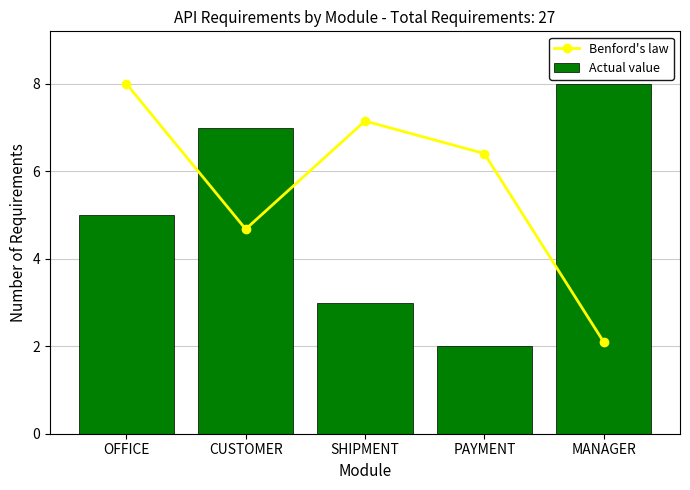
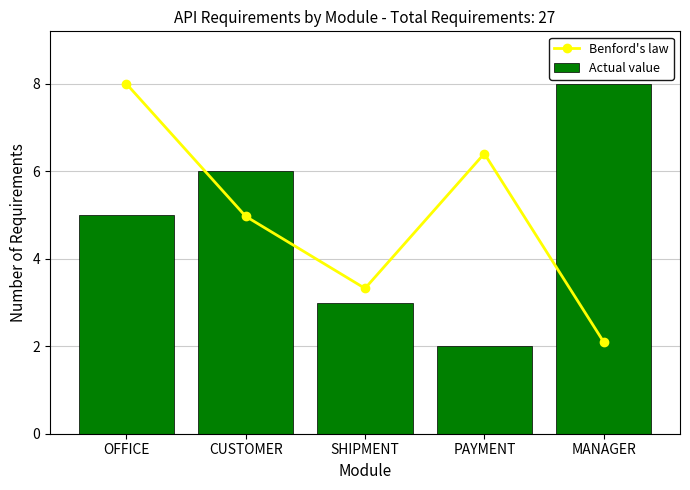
  {
    "Benford's law": {
      "OFFICE": 8.0,
-     "CUSTOMER": 4.7,
-     "SHIPMENT": 7.1,
+     "CUSTOMER": 5.0,
+     "SHIPMENT": 3.3,
      "PAYMENT": 6.4,
      "MANAGER": 2.1
    },
    "Actual value": {
      "OFFICE": 5,
-     "CUSTOMER": 7,
+     "CUSTOMER": 6,
      "SHIPMENT": 3,
      "PAYMENT": 2,
      "MANAGER": 8
    }
  }
